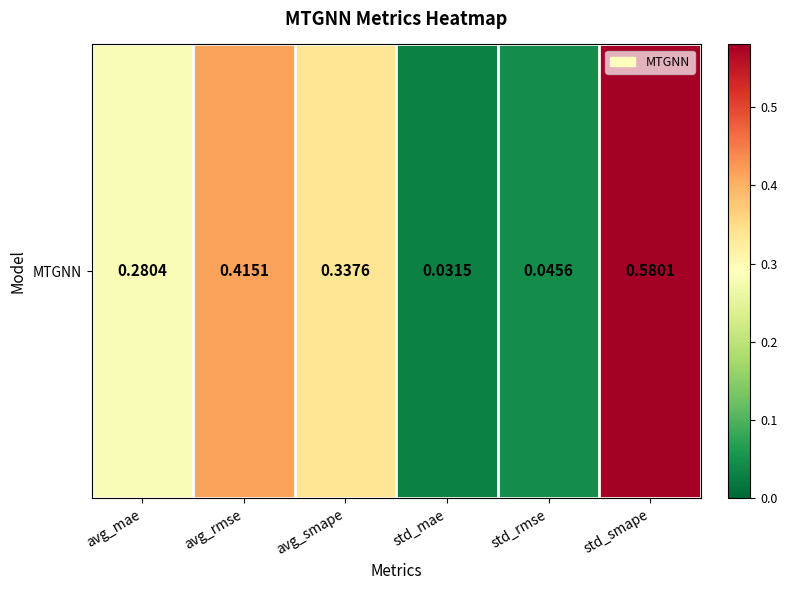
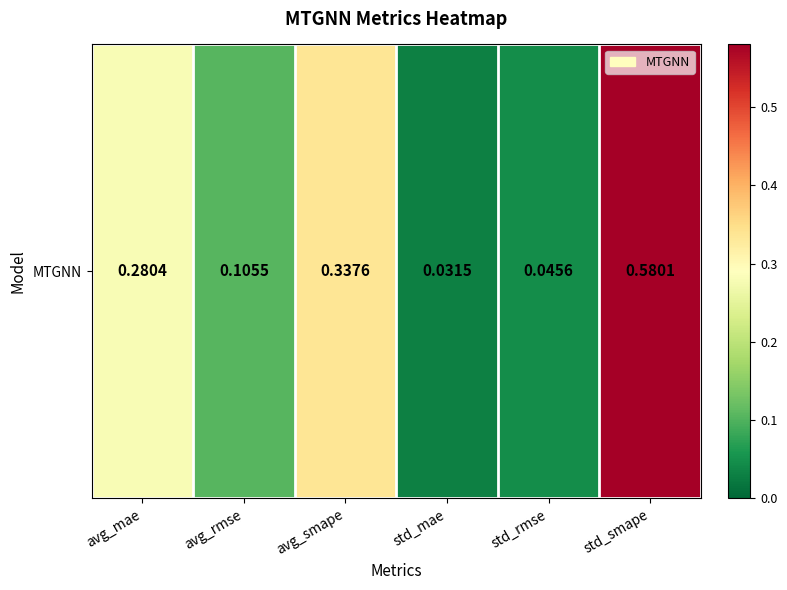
  {
    "MTGNN": {
      "avg_mae": 0.2804,
-     "avg_rmse": 0.4151,
+     "avg_rmse": 0.1055,
      "avg_smape": 0.3376,
      "std_mae": 0.0315,
      "std_rmse": 0.0456,
      "std_smape": 0.5801
    }
  }
